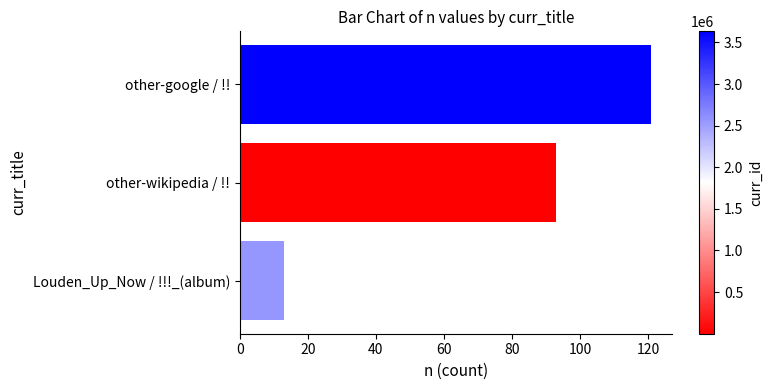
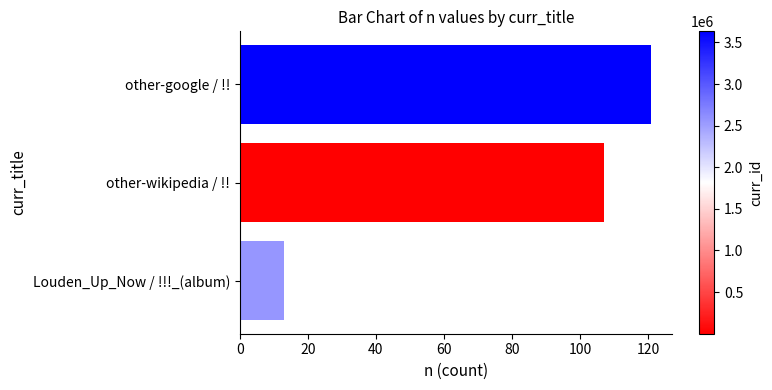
  {
    "other-google / !!": 121,
-   "other-wikipedia / !!": 93,
+   "other-wikipedia / !!": 107,
    "Louden_Up_Now / !!!_(album)": 13
  }
